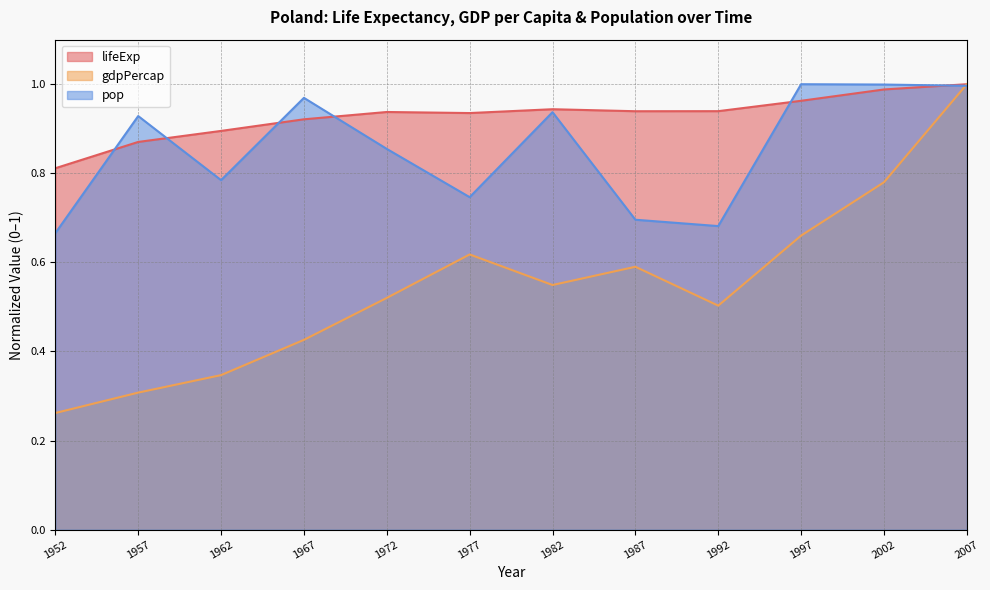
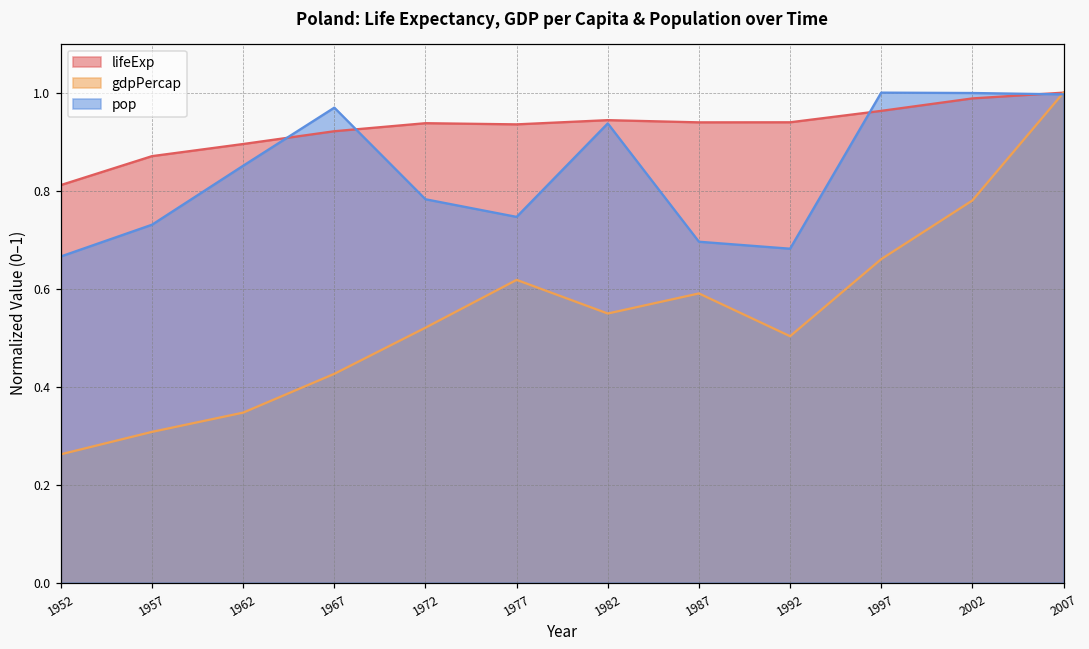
  {
    "pop": {
      "1952": 0.67,
-     "1957": 0.93,
-     "1962": 0.78,
+     "1957": 0.73,
+     "1962": 0.85,
      "1967": 0.97,
-     "1972": 0.85,
+     "1972": 0.78,
      "1977": 0.75,
      "1982": 0.94,
      "1987": 0.70,
      "1992": 0.68,
      "1997": 1.00,
      "2002": 1.00
    }
  }
